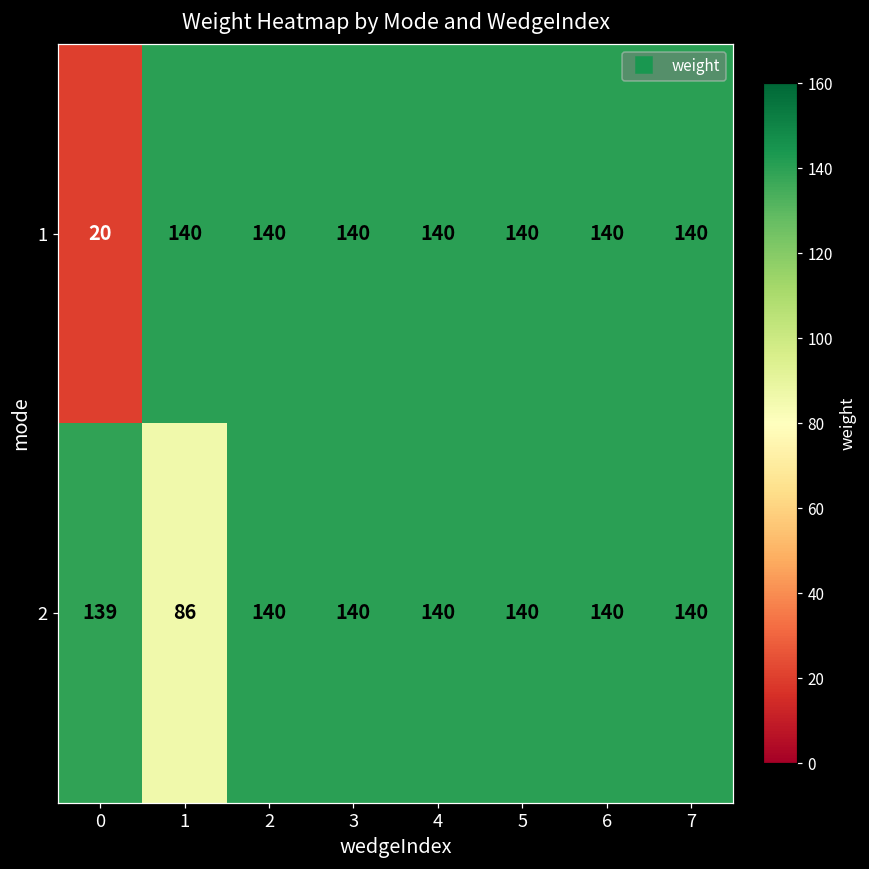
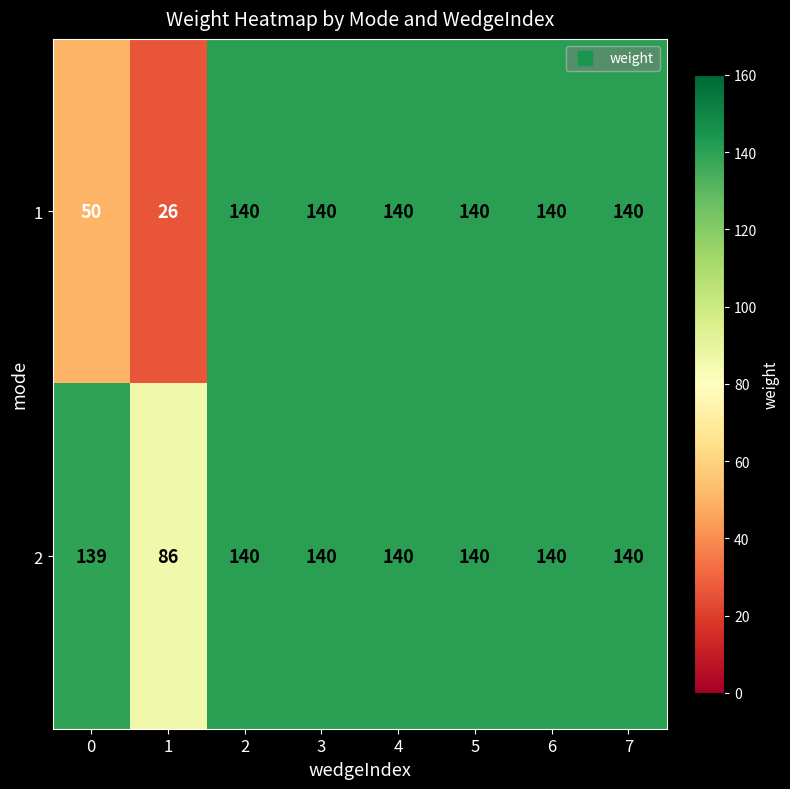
  {
    "1": {
-     "0": 20,
-     "1": 140,
+     "0": 50,
+     "1": 26,
      "2": 140,
      "3": 140,
      "4": 140,
      "5": 140,
      "6": 140,
      "7": 140
    },
    "2": {
      "0": 139,
      "1": 86,
      "2": 140,
      "3": 140,
      "4": 140,
      "5": 140,
      "6": 140,
      "7": 140
    }
  }
